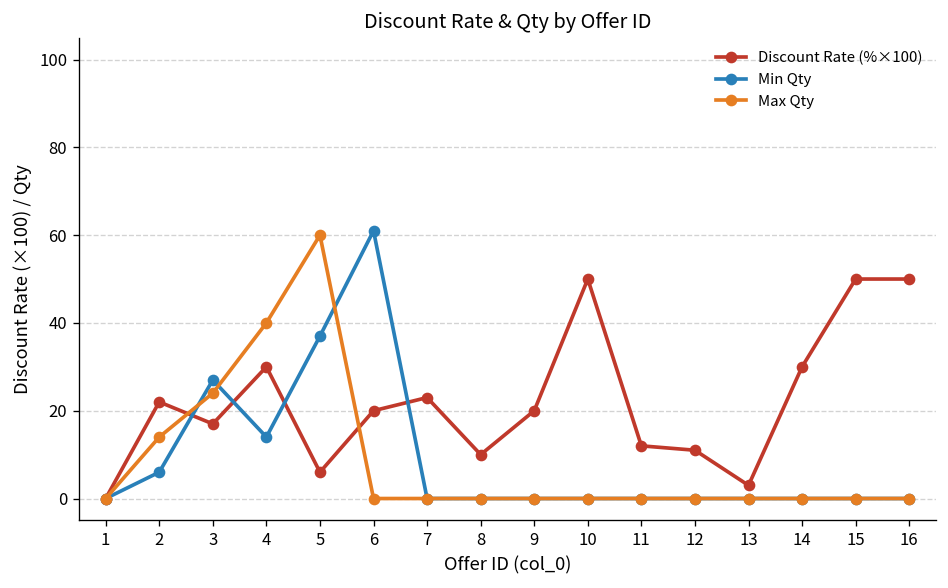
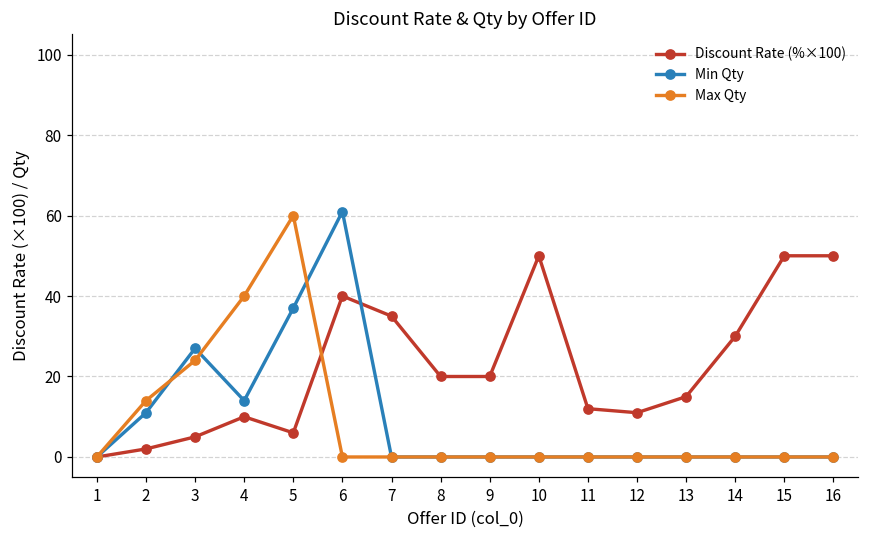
  {
    "Discount Rate (%×100)": {
-     "2": 22,
-     "3": 17,
-     "4": 30,
+     "2": 2,
+     "3": 5,
+     "4": 10,
      "5": 6,
-     "6": 20,
-     "7": 23,
-     "8": 10,
+     "6": 40,
+     "7": 35,
+     "8": 20,
      "9": 20,
      "10": 50,
      "11": 12,
      "12": 11,
-     "13": 3,
+     "13": 15,
      "14": 30,
      "15": 50,
      "16": 50
    },
    "Min Qty": {
-     "2": 6,
+     "2": 11,
      "3": 27,
      "4": 14,
      "5": 37,
      "6": 61
    },
    "Max Qty": {
      "2": 14,
      "3": 24,
      "4": 40,
      "5": 60,
      "6": 0
    }
  }
